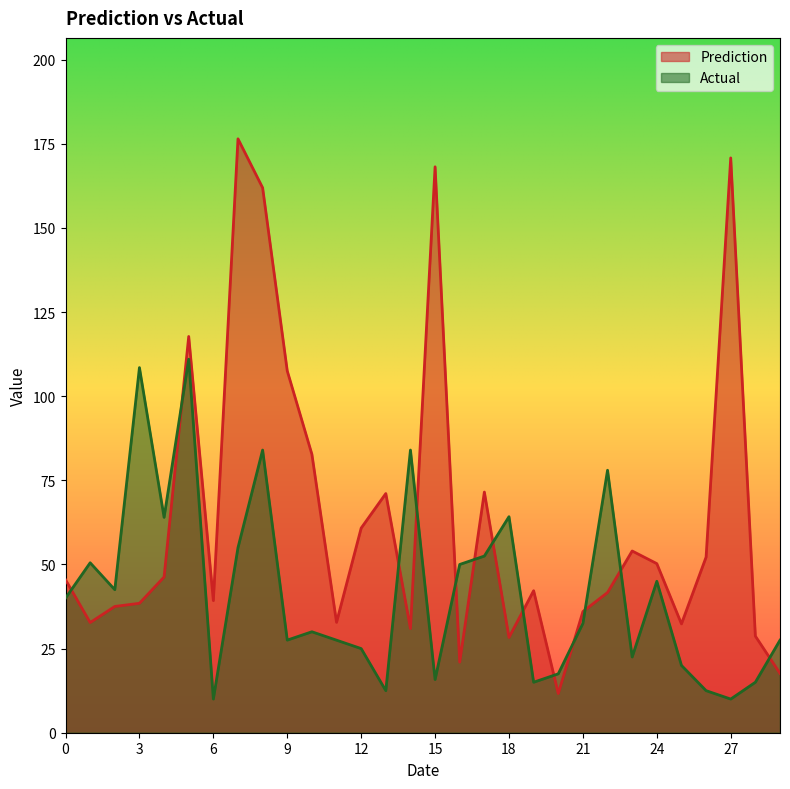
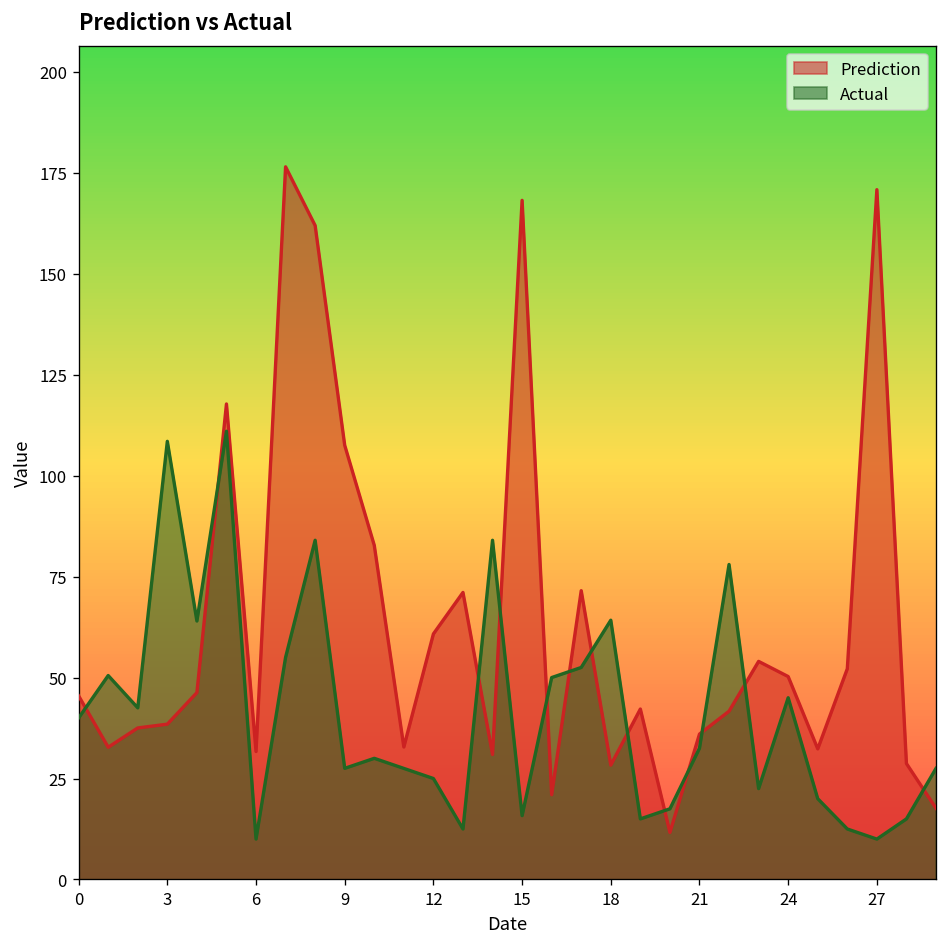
  {
    "Prediction": {
      "0": 45,
      "3": 38,
-     "6": 39,
+     "6": 32,
      "9": 108,
      "12": 61,
      "15": 168,
      "18": 28,
      "21": 36,
      "24": 50,
      "27": 171
    },
    "Actual": {
      "0": 40,
      "3": 109,
      "6": 10,
      "9": 28,
      "12": 25,
      "15": 16,
      "18": 64,
      "21": 33,
      "24": 45,
      "27": 10
    }
  }
